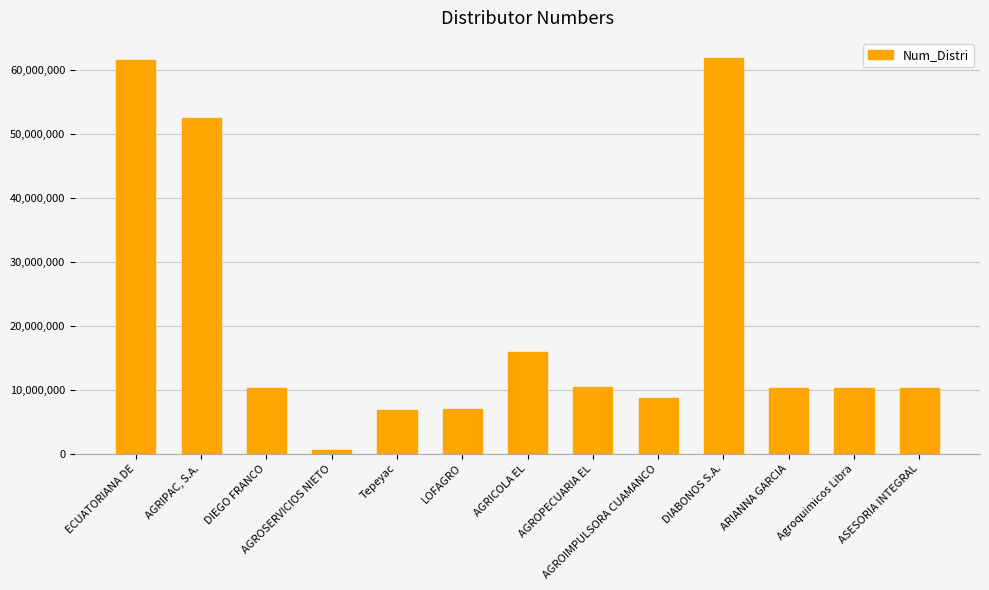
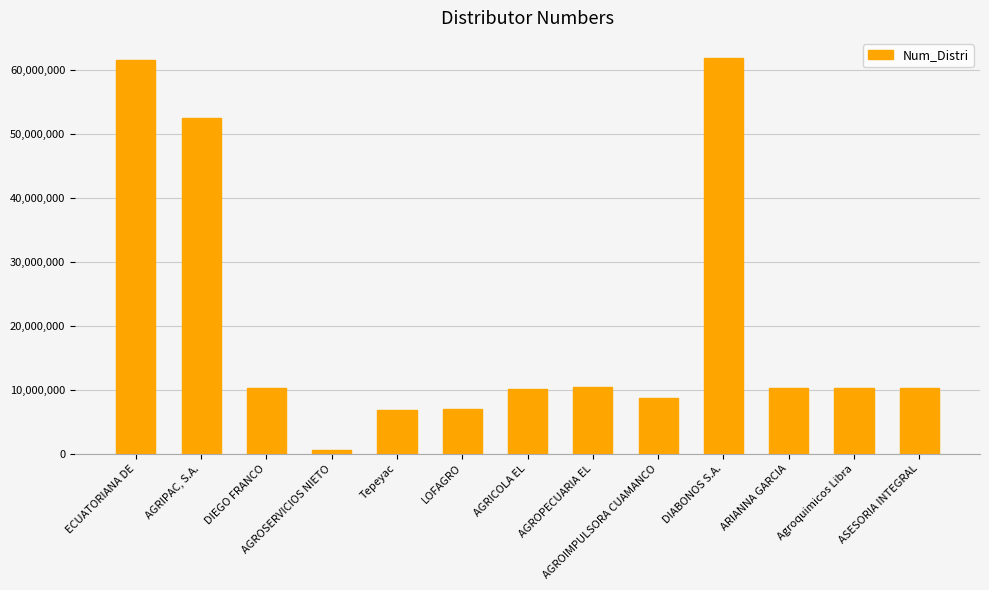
  {
    "ECUATORIANA DE": "62,000,000",
    "AGRIPAC, S.A.": "53,000,000",
    "DIEGO FRANCO": "10,000,000",
    "AGROSERVICIOS NIETO": "1,000,000",
    "Tepeyac": "7,000,000",
    "LOFAGRO": "7,000,000",
-   "AGRICOLA EL": "16,000,000",
+   "AGRICOLA EL": "10,000,000",
    "AGROPECUARIA EL": "10,000,000",
    "AGROIMPULSORA CUAMANCO": "9,000,000",
    "DIABONOS S.A.": "62,000,000",
    "ARIANNA GARCIA": "10,000,000",
    "Agroquimicos Libra": "10,000,000",
    "ASESORIA INTEGRAL": "10,000,000"
  }
